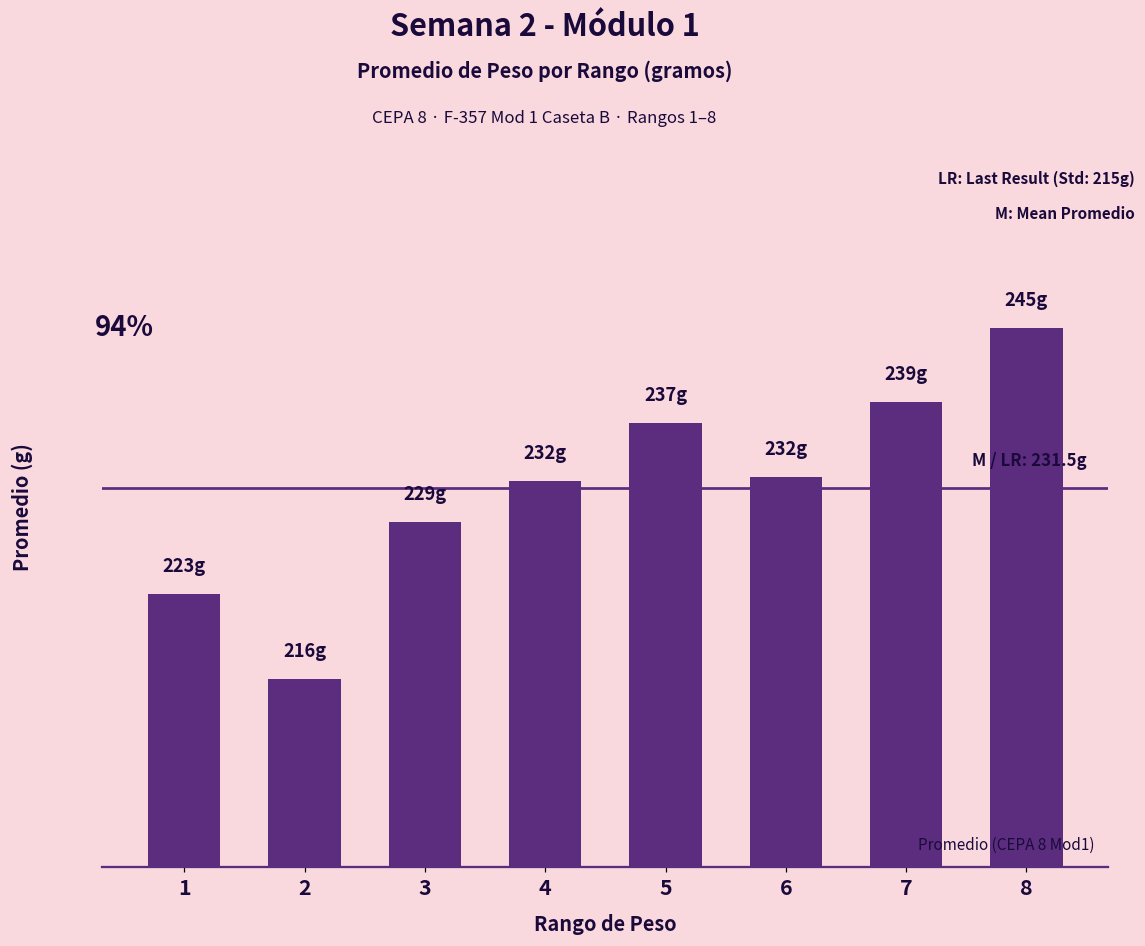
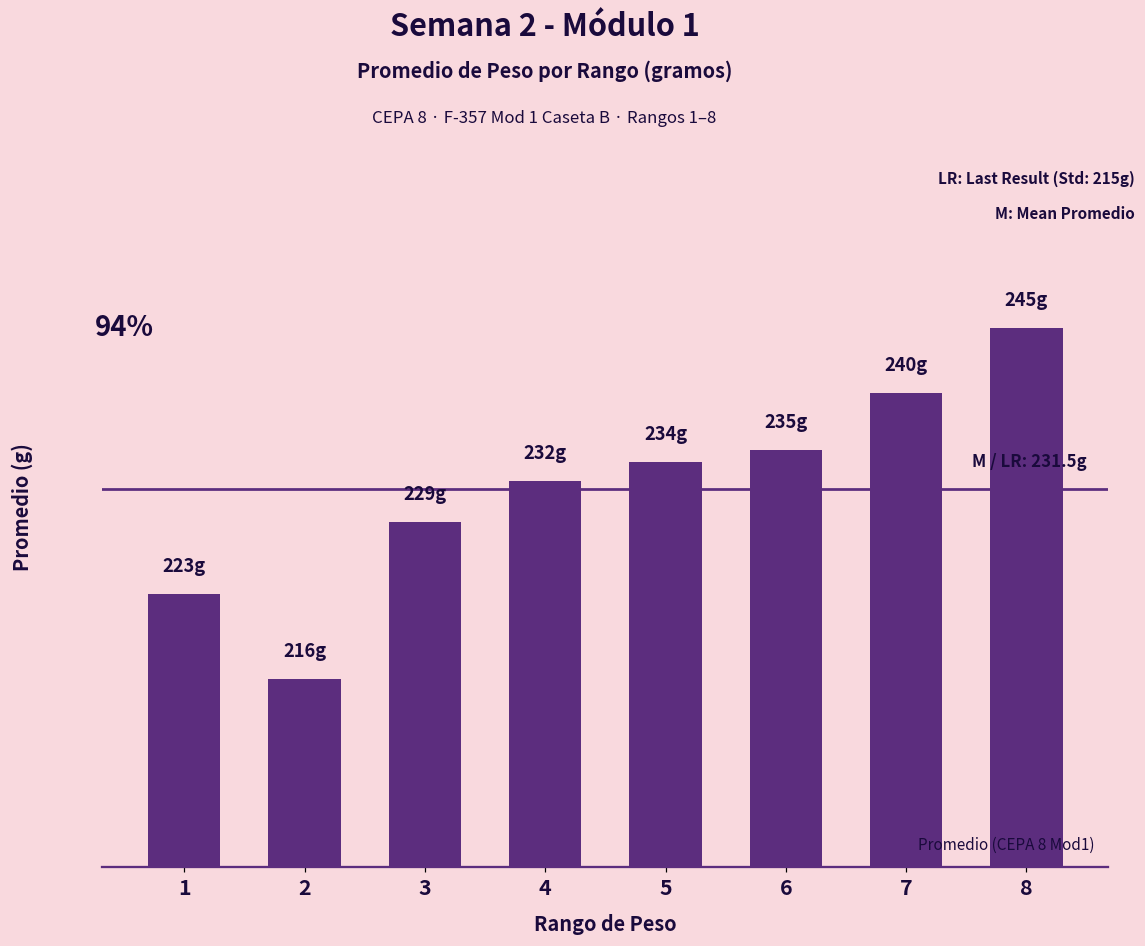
  {
    "1": "223g",
    "2": "216g",
    "3": "229g",
    "4": "232g",
-   "5": "237g",
-   "6": "232g",
-   "7": "239g",
+   "5": "234g",
+   "6": "235g",
+   "7": "240g",
    "8": "245g"
  }
